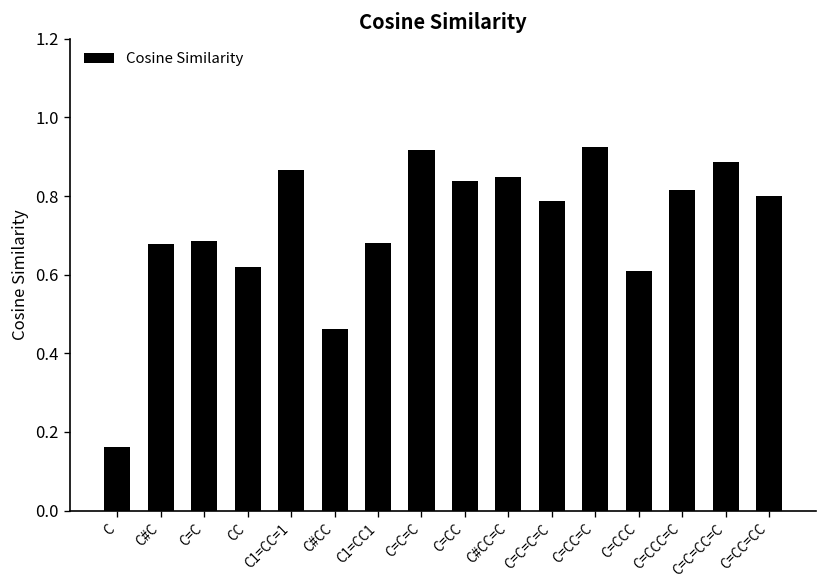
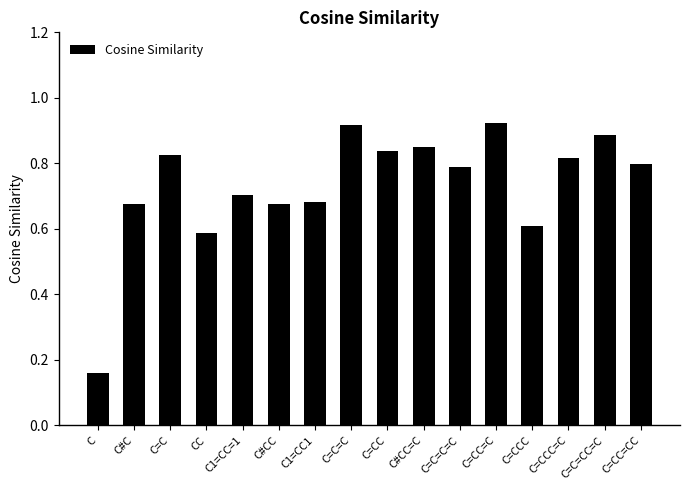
  {
    "C": 0.16,
    "C#C": 0.68,
-   "C=C": 0.69,
-   "CC": 0.62,
-   "C1=CC=1": 0.87,
-   "C#CC": 0.46,
+   "C=C": 0.83,
+   "CC": 0.59,
+   "C1=CC=1": 0.70,
+   "C#CC": 0.68,
    "C1=CC1": 0.68,
    "C=C=C": 0.92,
    "C=CC": 0.84,
    "C#CC=C": 0.85,
    "C=C=C=C": 0.79,
    "C=CC=C": 0.92,
    "C=CCC": 0.61,
    "C=CCC=C": 0.82,
    "C=C=CC=C": 0.89,
    "C=CC=CC": 0.80
  }
